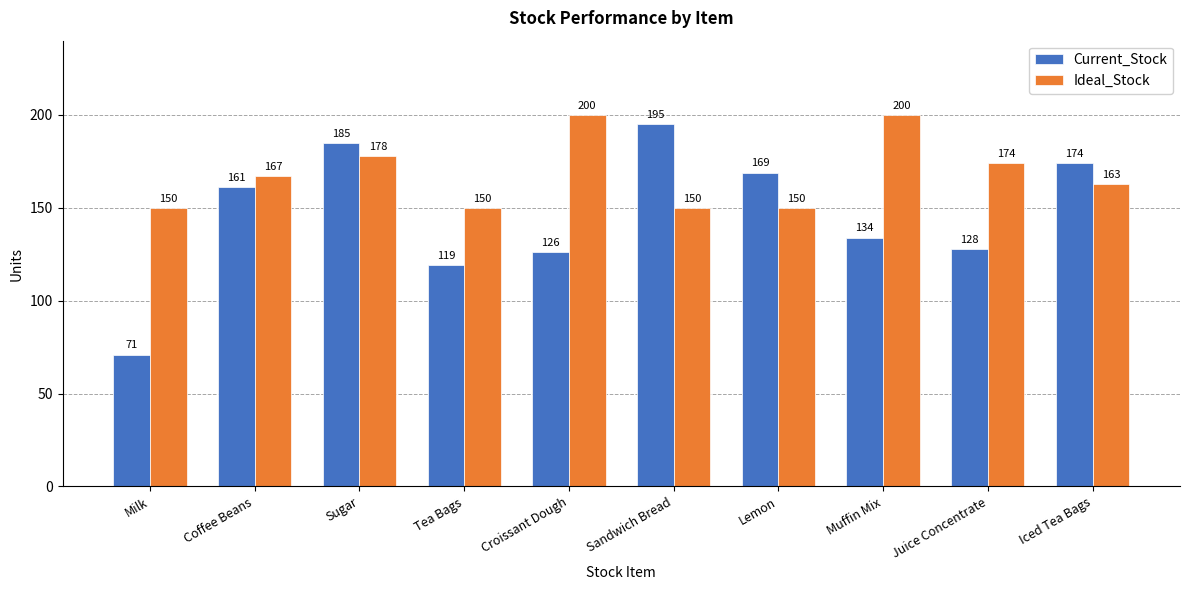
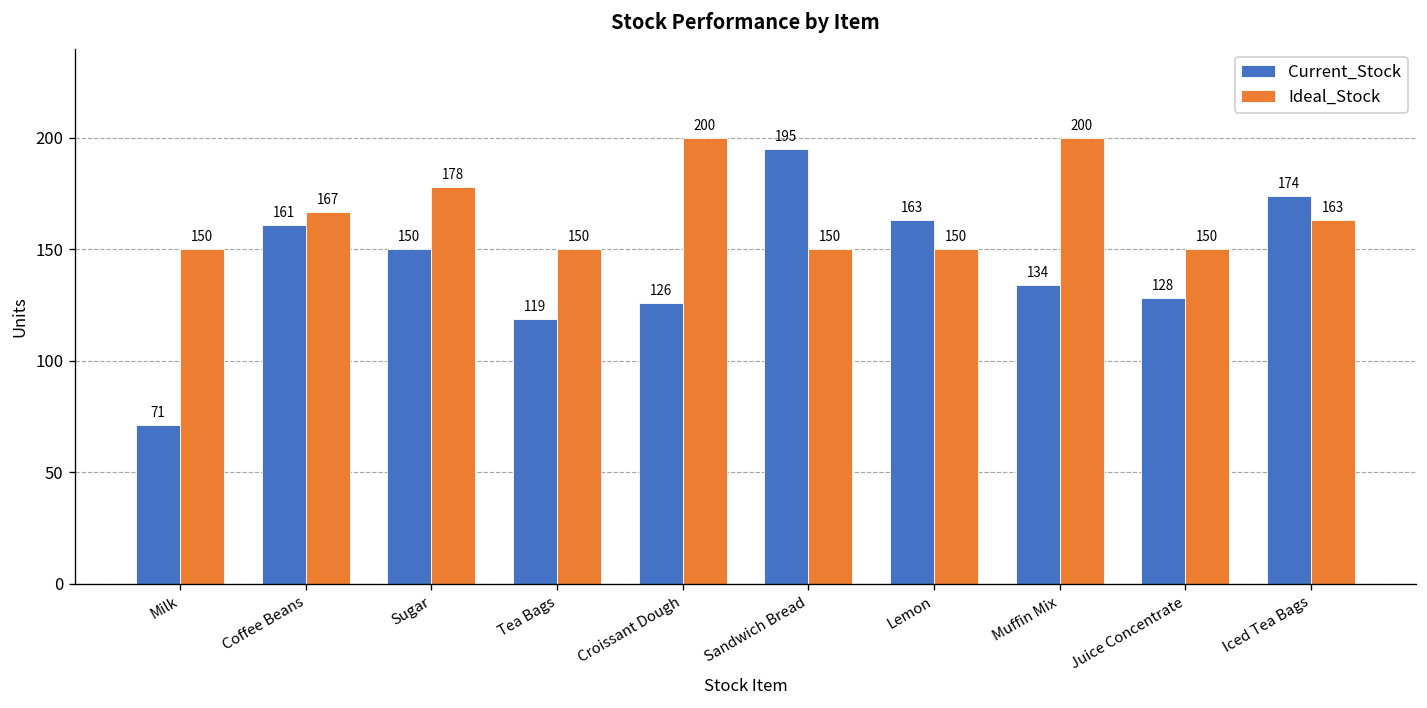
  {
    "Current_Stock": {
      "Milk": 71,
      "Coffee Beans": 161,
-     "Sugar": 185,
+     "Sugar": 150,
      "Tea Bags": 119,
      "Croissant Dough": 126,
      "Sandwich Bread": 195,
-     "Lemon": 169,
+     "Lemon": 163,
      "Muffin Mix": 134,
      "Juice Concentrate": 128,
      "Iced Tea Bags": 174
    },
    "Ideal_Stock": {
      "Milk": 150,
      "Coffee Beans": 167,
      "Sugar": 178,
      "Tea Bags": 150,
      "Croissant Dough": 200,
      "Sandwich Bread": 150,
      "Lemon": 150,
      "Muffin Mix": 200,
-     "Juice Concentrate": 174,
+     "Juice Concentrate": 150,
      "Iced Tea Bags": 163
    }
  }
